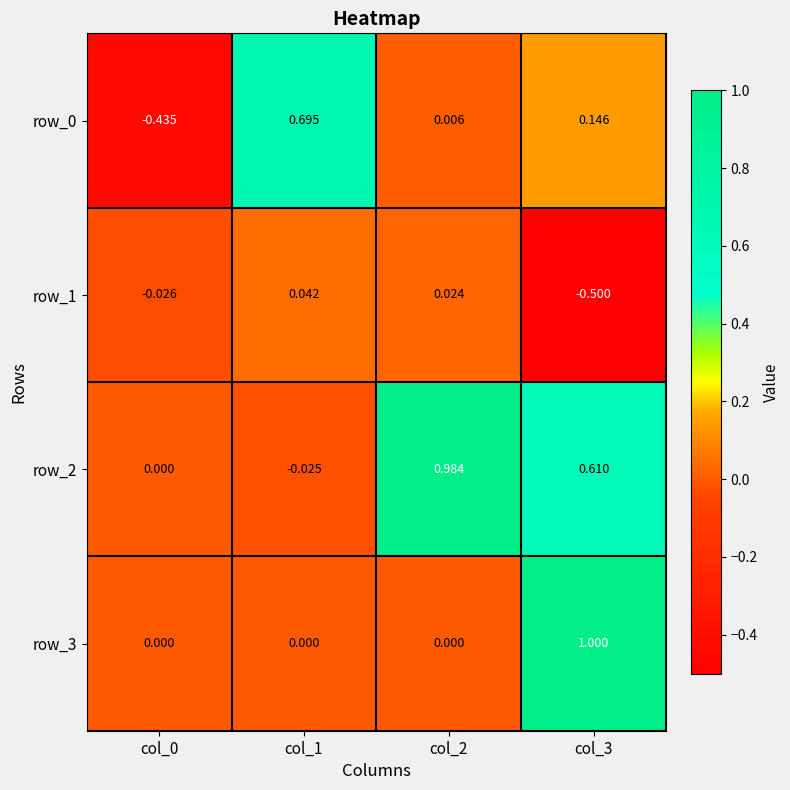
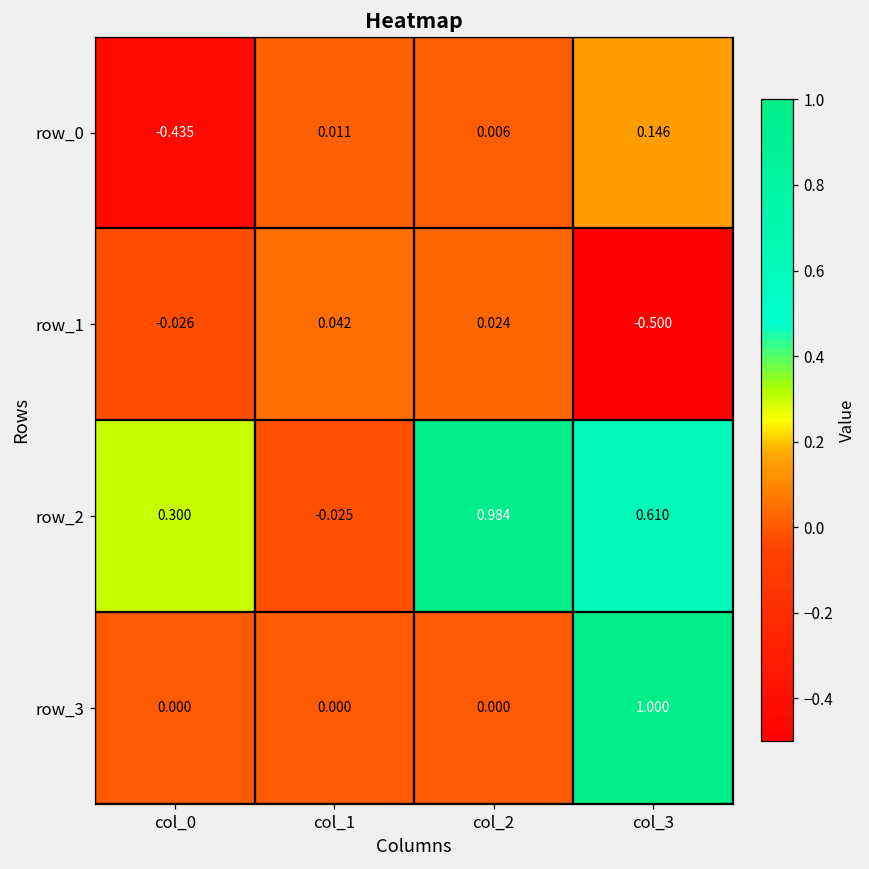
  {
    "row_0": {
      "col_0": -0.435,
-     "col_1": 0.695,
+     "col_1": 0.011,
      "col_2": 0.006,
      "col_3": 0.146
    },
    "row_1": {
      "col_0": -0.026,
      "col_1": 0.042,
      "col_2": 0.024,
      "col_3": -0.500
    },
    "row_2": {
-     "col_0": 0.000,
+     "col_0": 0.300,
      "col_1": -0.025,
      "col_2": 0.984,
      "col_3": 0.610
    },
    "row_3": {
      "col_0": 0.000,
      "col_1": 0.000,
      "col_2": 0.000,
      "col_3": 1.000
    }
  }
